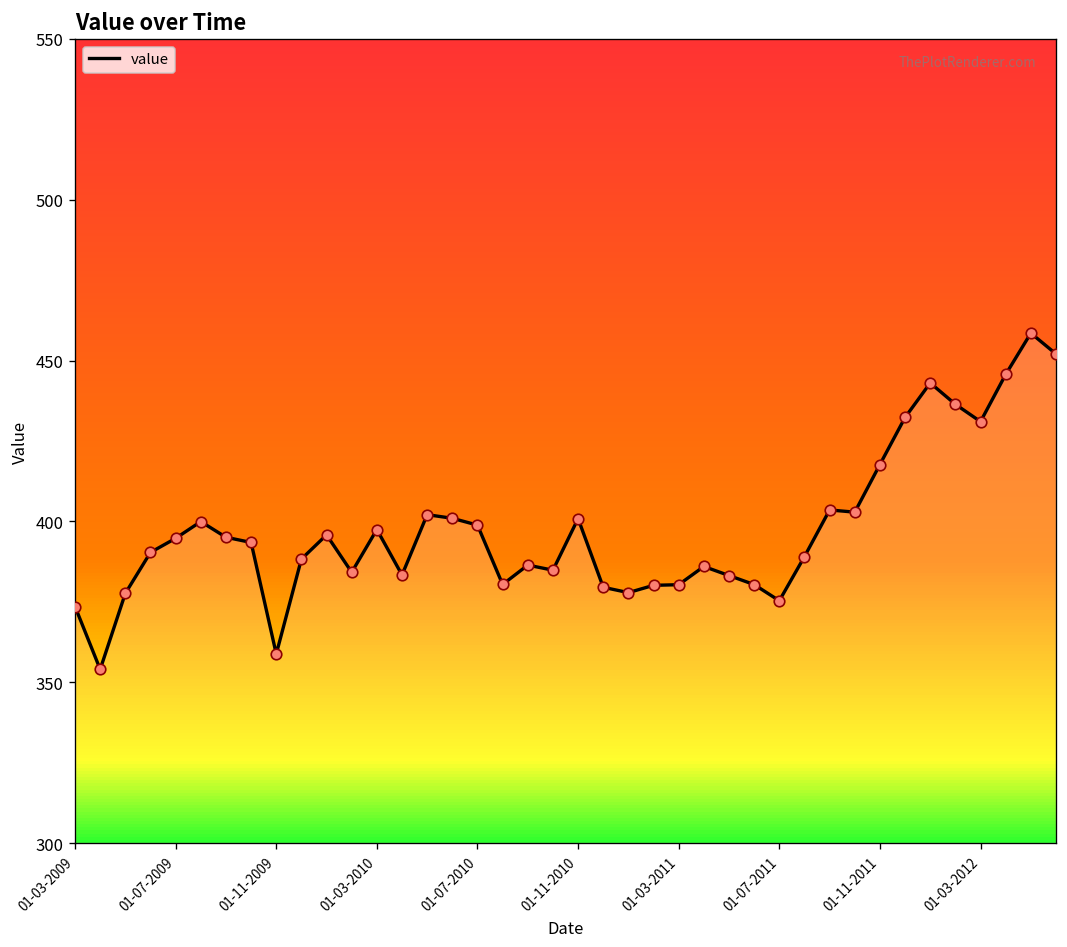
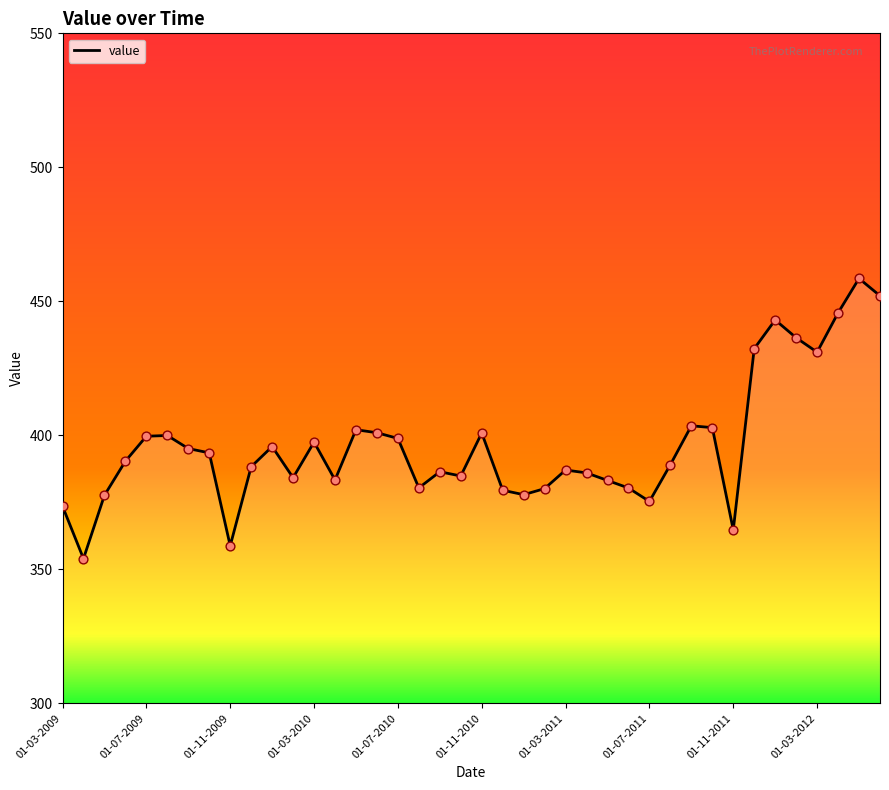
  {
    "01-03-2009": 374,
-   "01-07-2009": 395,
+   "01-07-2009": 400,
    "01-11-2009": 359,
    "01-03-2010": 397,
    "01-07-2010": 399,
    "01-11-2010": 401,
-   "01-03-2011": 380,
+   "01-03-2011": 387,
    "01-07-2011": 375,
-   "01-11-2011": 418,
+   "01-11-2011": 365,
    "01-03-2012": 431
  }
